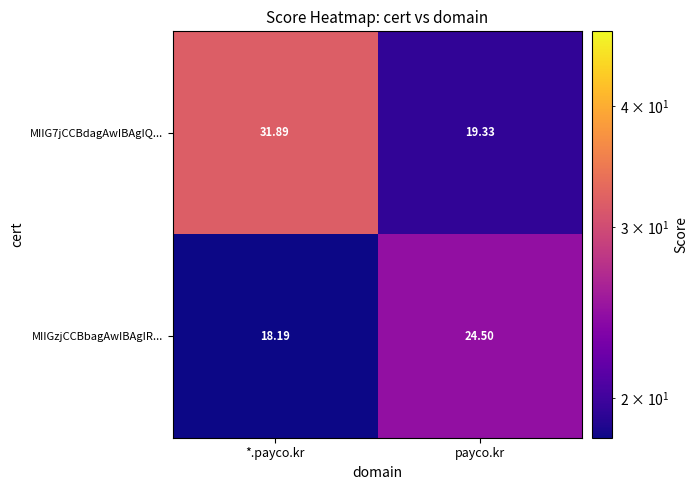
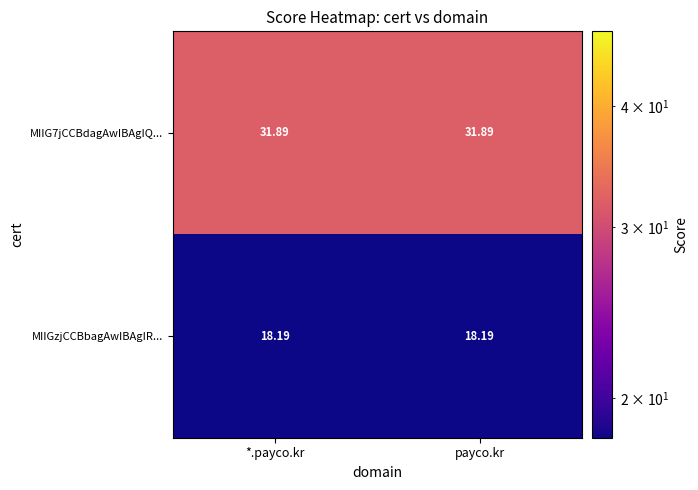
  {
    "MIIG7jCCBdagAwIBAgIQ...": {
      "*.payco.kr": 31.89,
-     "payco.kr": 19.33
+     "payco.kr": 31.89
    },
    "MIIGzjCCBbagAwIBAgIR...": {
      "*.payco.kr": 18.19,
-     "payco.kr": 24.50
+     "payco.kr": 18.19
    }
  }
